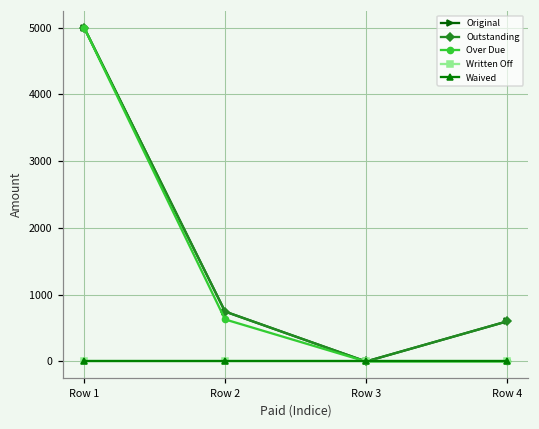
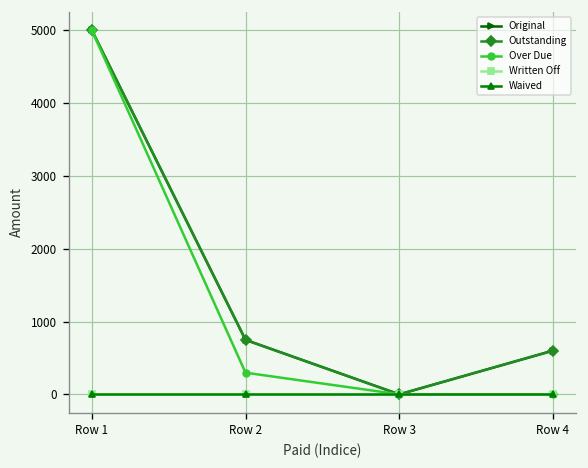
  {
    "Over Due": {
-     "Row 2": 600
+     "Row 2": 300
    }
  }
